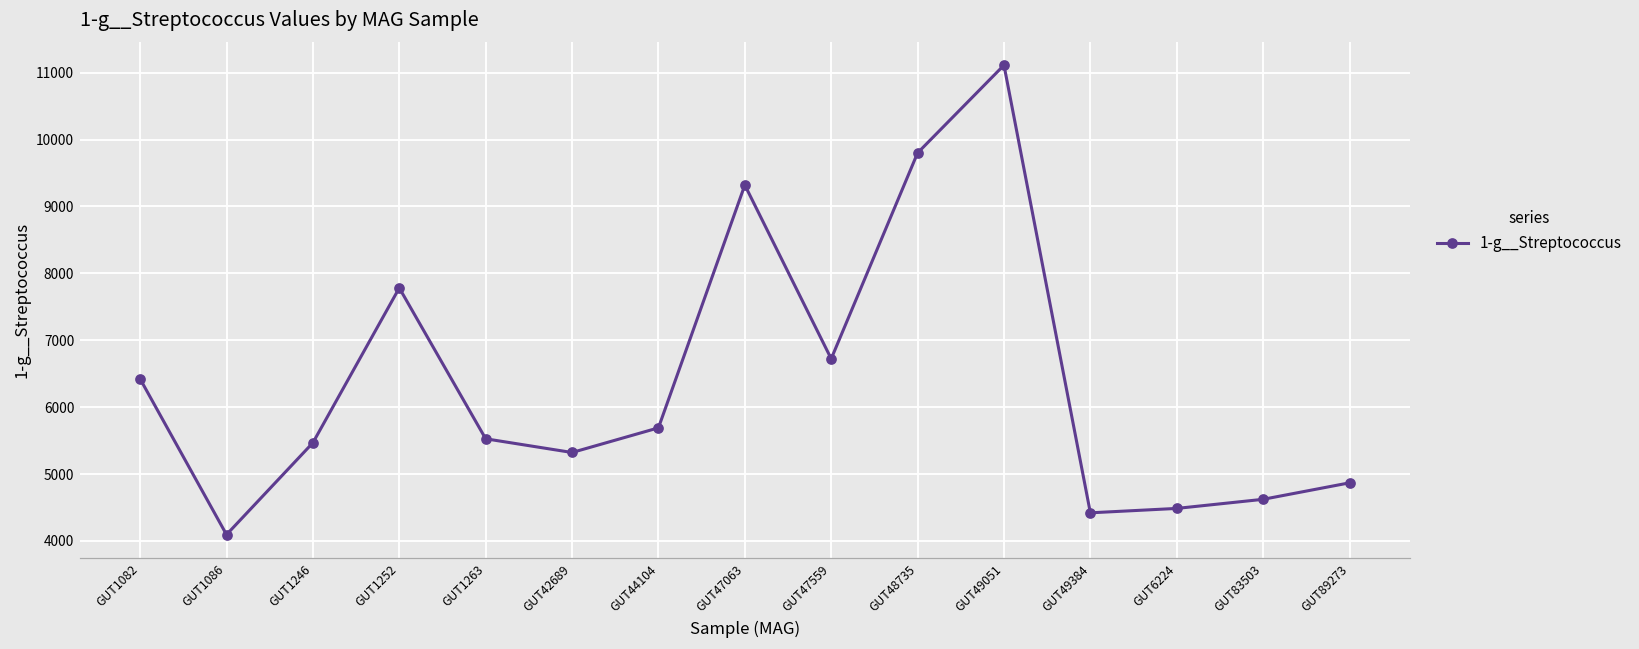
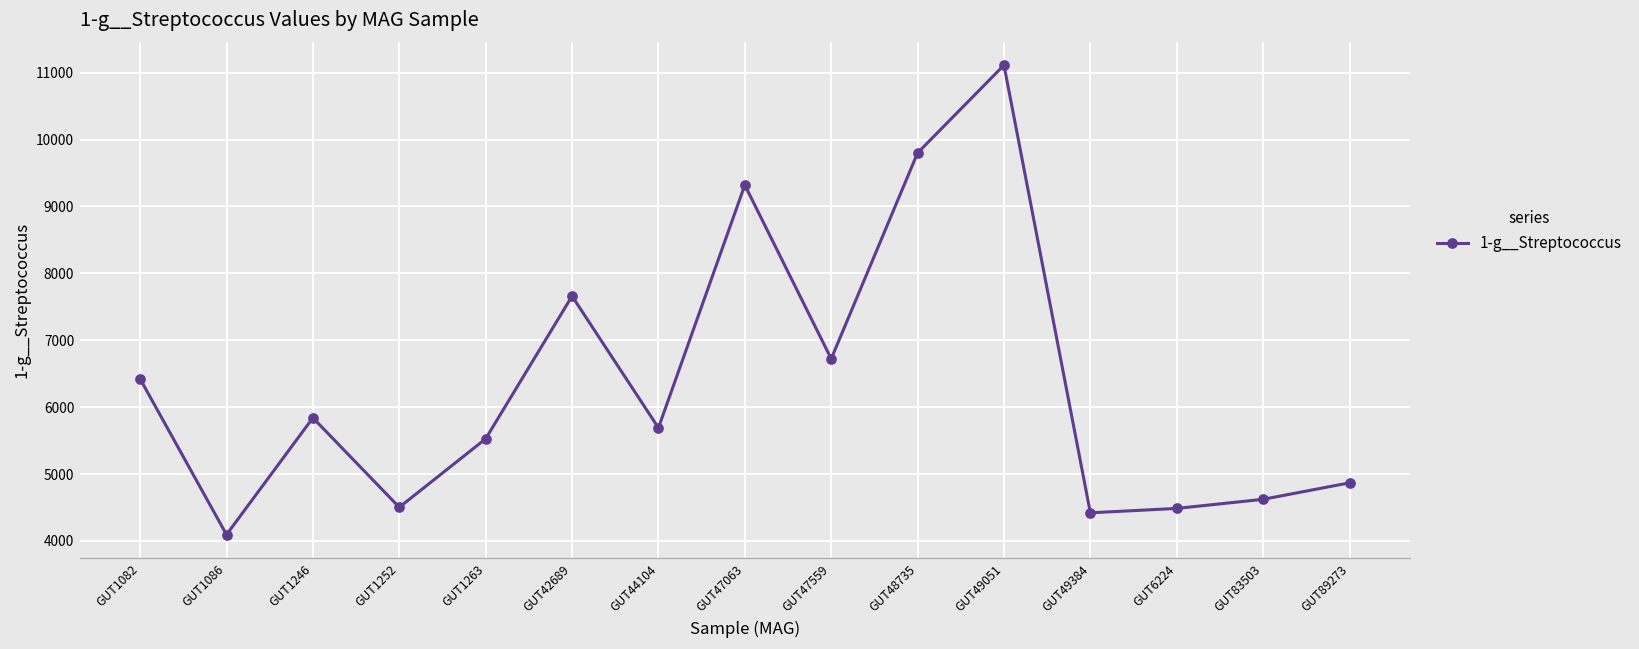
  {
    "GUT1082": 6400,
    "GUT1086": 4100,
-   "GUT1246": 5500,
-   "GUT1252": 7800,
+   "GUT1246": 5800,
+   "GUT1252": 4500,
    "GUT1263": 5500,
-   "GUT42689": 5300,
+   "GUT42689": 7700,
    "GUT44104": 5700,
    "GUT47063": 9300,
    "GUT47559": 6700,
    "GUT48735": 9800,
    "GUT49051": 11100,
    "GUT49384": 4400,
    "GUT6224": 4500,
    "GUT83503": 4600,
    "GUT89273": 4900
  }
